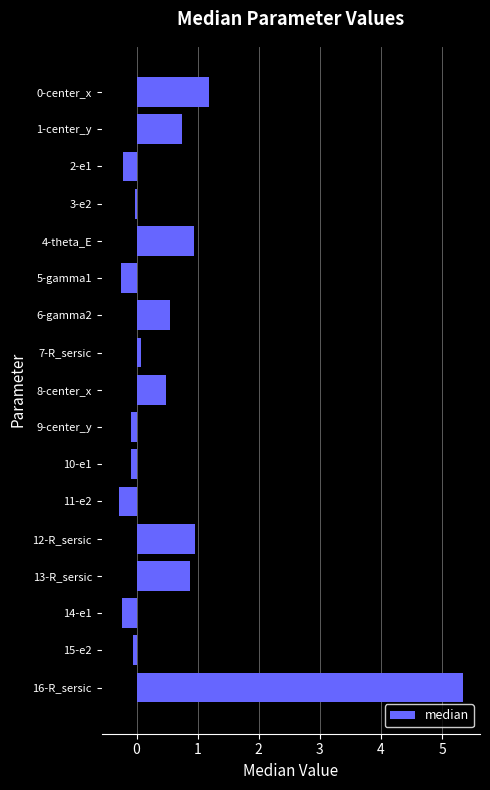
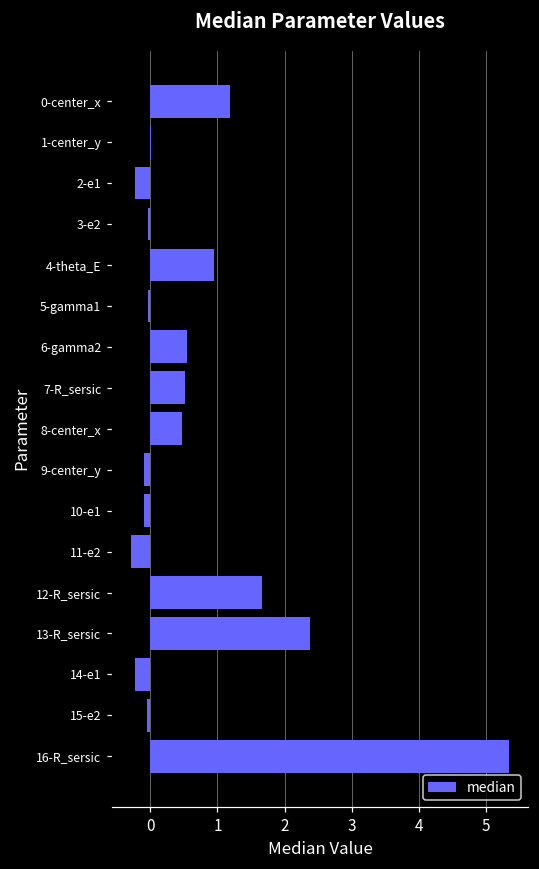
  {
    "0-center_x": 1.2,
-   "1-center_y": 0.7,
+   "1-center_y": 0.0,
    "2-e1": -0.2,
    "4-theta_E": 0.9,
-   "5-gamma1": -0.3,
+   "5-gamma1": 0.0,
    "6-gamma2": 0.5,
-   "7-R_sersic": 0.1,
+   "7-R_sersic": 0.5,
    "8-center_x": 0.5,
    "9-center_y": -0.1,
    "10-e1": -0.1,
    "11-e2": -0.3,
-   "12-R_sersic": 1.0,
-   "13-R_sersic": 0.9,
+   "12-R_sersic": 1.7,
+   "13-R_sersic": 2.4,
    "14-e1": -0.2,
    "15-e2": -0.1,
    "16-R_sersic": 5.3
  }
